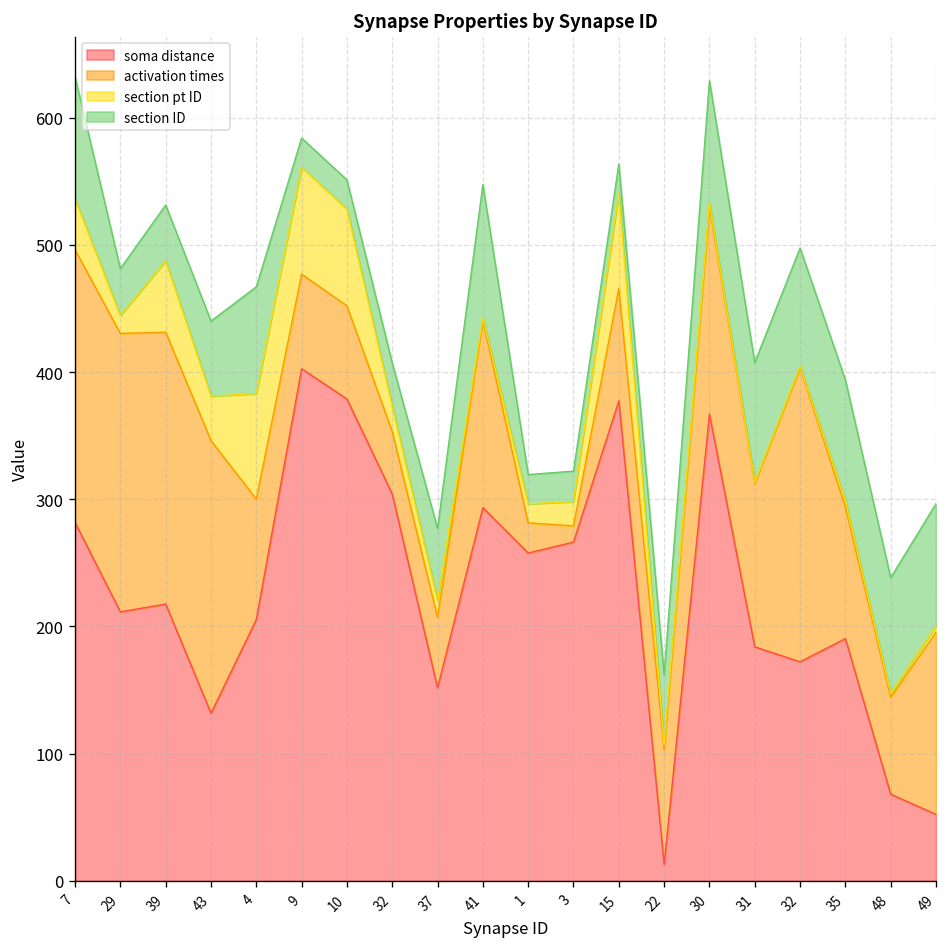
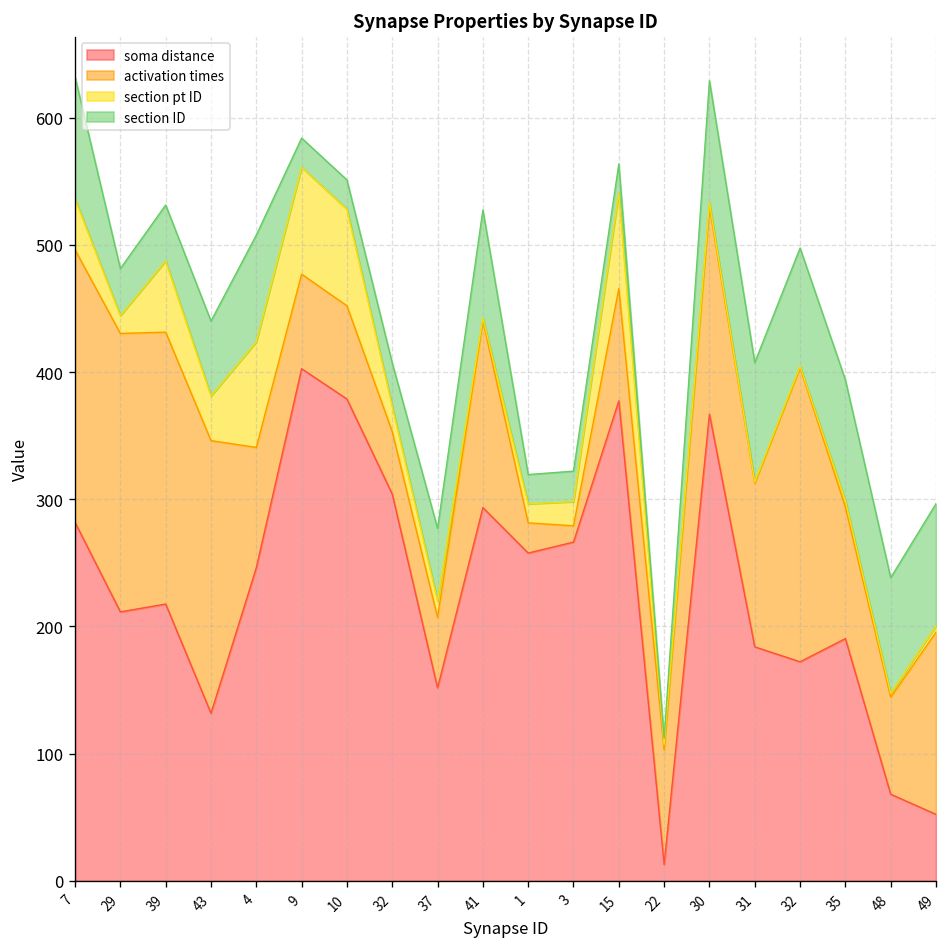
  {
    "soma distance": {
      "7": 282,
      "29": 211,
      "39": 218,
      "43": 132,
-     "4": 205,
+     "4": 246,
      "9": 403,
      "10": 379,
      "37": 152,
      "41": 293,
      "1": 258,
      "3": 266,
      "15": 377,
      "22": 13,
      "30": 367,
      "31": 184,
      "35": 190,
      "48": 68,
      "49": 52
    },
    "section ID": {
      "7": 96,
      "29": 37,
      "39": 44,
      "43": 59,
      "4": 84,
      "9": 23,
      "10": 23,
      "37": 57,
-     "41": 105,
+     "41": 85,
      "1": 23,
      "3": 24,
      "15": 23,
-     "22": 55,
+     "22": 5,
      "30": 96,
      "31": 94,
      "35": 95,
      "48": 91,
      "49": 96
    }
  }
